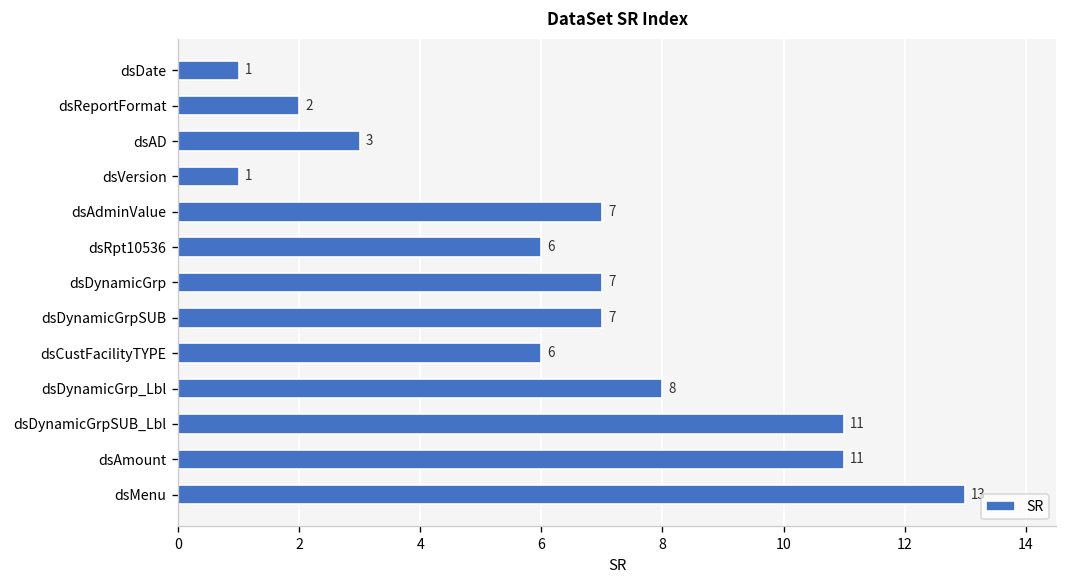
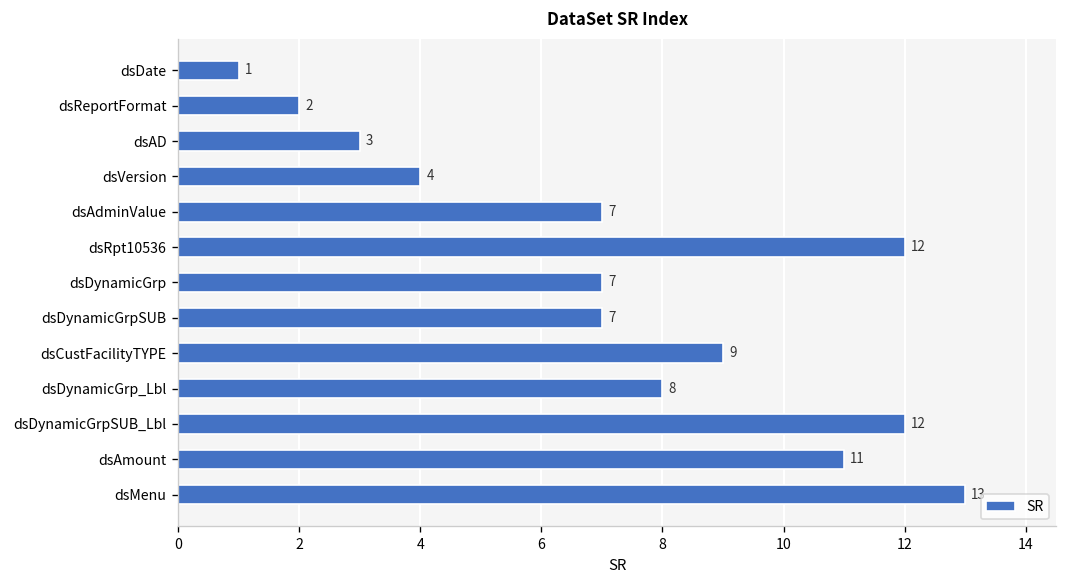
  {
    "dsDate": 1,
    "dsReportFormat": 2,
    "dsAD": 3,
-   "dsVersion": 1,
+   "dsVersion": 4,
    "dsAdminValue": 7,
-   "dsRpt10536": 6,
+   "dsRpt10536": 12,
    "dsDynamicGrp": 7,
    "dsDynamicGrpSUB": 7,
-   "dsCustFacilityTYPE": 6,
+   "dsCustFacilityTYPE": 9,
    "dsDynamicGrp_Lbl": 8,
-   "dsDynamicGrpSUB_Lbl": 11,
+   "dsDynamicGrpSUB_Lbl": 12,
    "dsAmount": 11
  }
